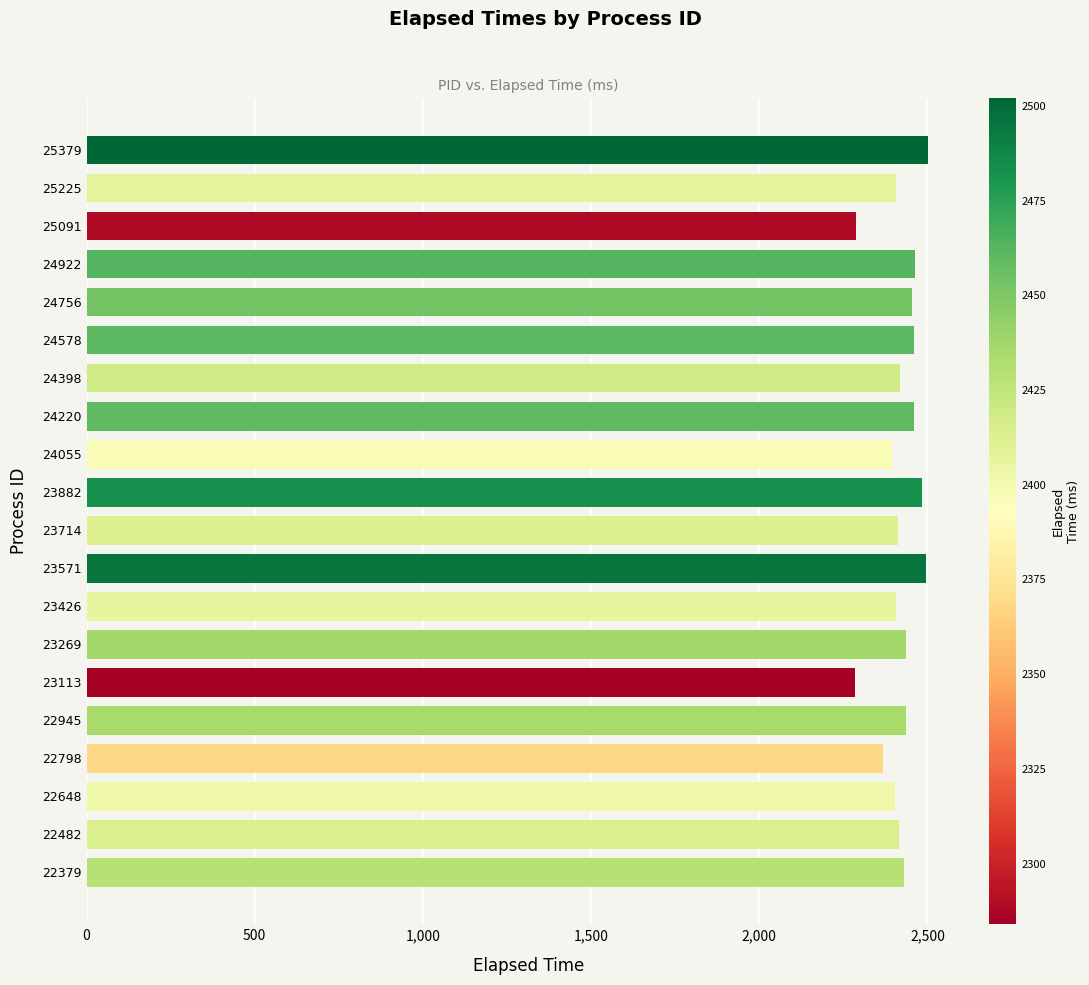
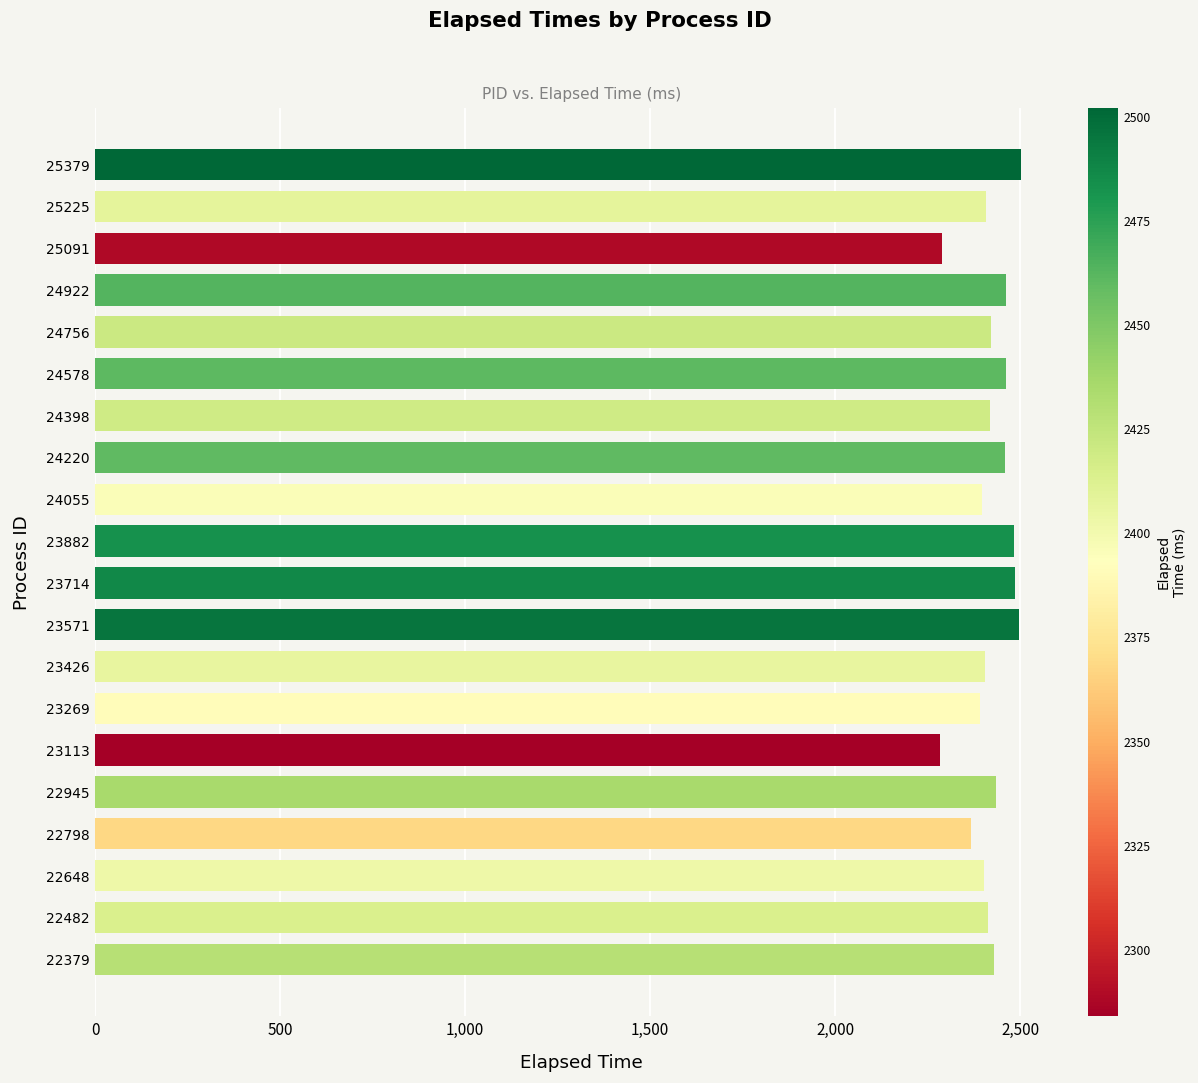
  {
    "25379": "2,500",
    "25225": "2,410",
    "25091": "2,290",
    "24922": "2,460",
-   "24756": "2,450",
+   "24756": "2,420",
    "24578": "2,460",
    "24398": "2,420",
    "24220": "2,460",
    "24055": "2,400",
    "23882": "2,480",
-   "23714": "2,410",
+   "23714": "2,490",
    "23571": "2,500",
    "23426": "2,410",
-   "23269": "2,440",
+   "23269": "2,390",
    "23113": "2,280",
    "22945": "2,440",
    "22798": "2,370",
    "22648": "2,400",
    "22482": "2,410",
    "22379": "2,430"
  }
